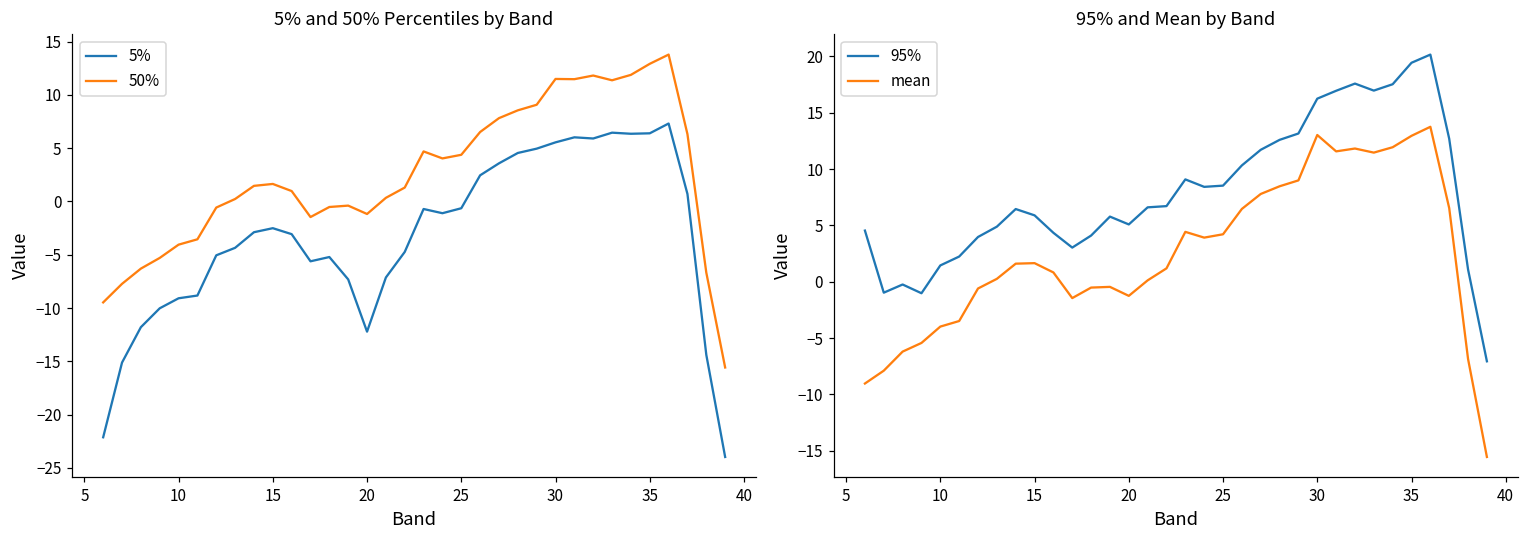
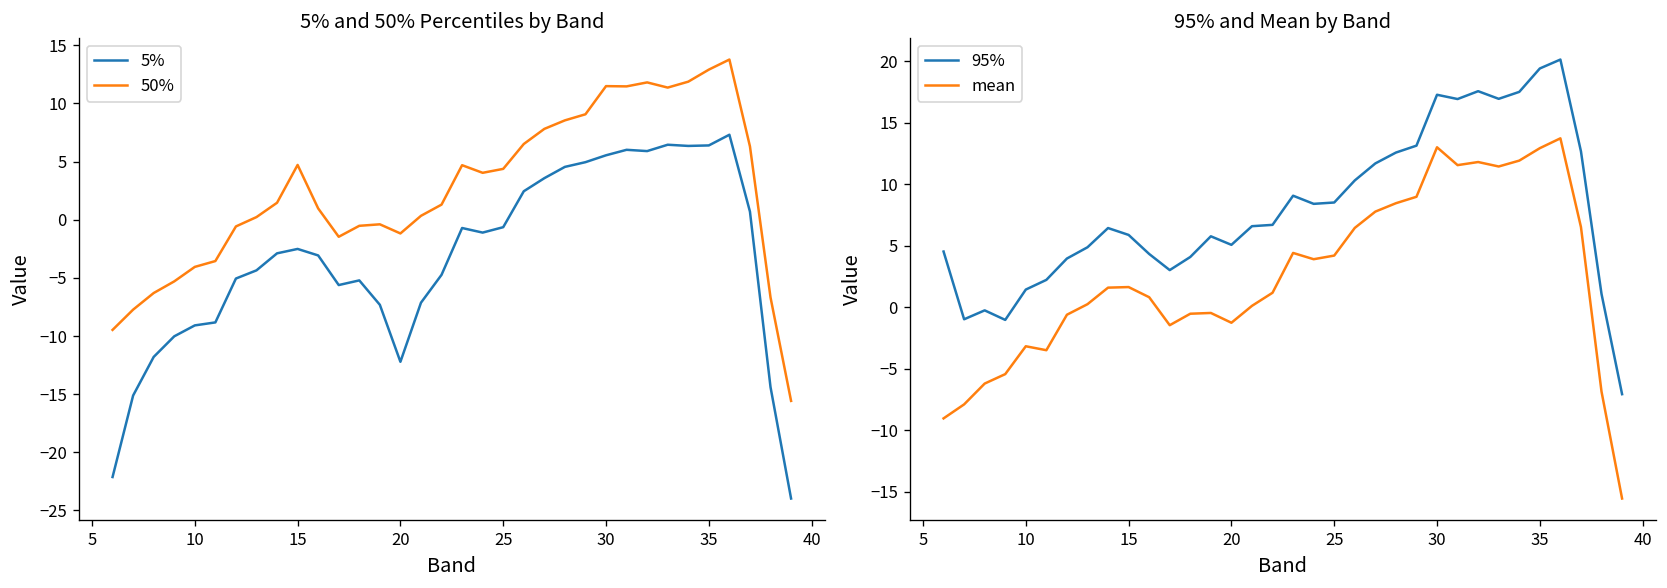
  {
    "5% and 50% Percentiles by Band": {
      "5%": {
        "10": -9,
        "15": -3,
        "20": -12,
        "25": -1,
        "30": 6,
        "35": 6
      },
      "50%": {
        "10": -4,
-       "15": 2,
+       "15": 5,
        "20": -1,
        "25": 4,
        "30": 11,
        "35": 13
      }
    },
    "95% and Mean by Band": {
      "95%": {
        "10": 1.4,
        "15": 5.9,
        "20": 5.1,
        "25": 8.5,
-       "30": 16.2,
+       "30": 17.3,
        "35": 19.4
      },
      "mean": {
-       "10": -4.0,
+       "10": -3.2,
        "15": 1.6,
        "20": -1.3,
        "25": 4.2,
        "30": 13.0,
        "35": 12.9
      }
    }
  }
